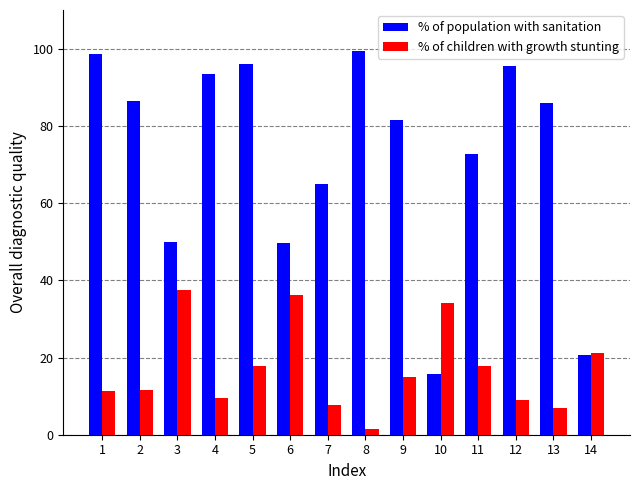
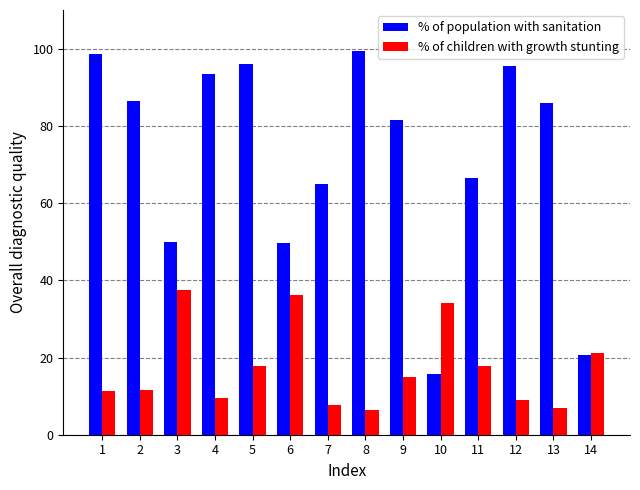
  {
    "% of population with sanitation": {
      "1": 99,
      "2": 87,
      "3": 50,
      "4": 94,
      "5": 96,
      "6": 50,
      "7": 65,
      "8": 100,
      "9": 82,
      "10": 16,
-     "11": 73,
+     "11": 67,
      "12": 95,
      "13": 86,
      "14": 21
    },
    "% of children with growth stunting": {
      "1": 11,
      "2": 12,
      "3": 38,
      "4": 9,
      "5": 18,
      "6": 36,
      "7": 8,
-     "8": 2,
+     "8": 6,
      "9": 15,
      "10": 34,
      "11": 18,
      "12": 9,
      "13": 7,
      "14": 21
    }
  }
